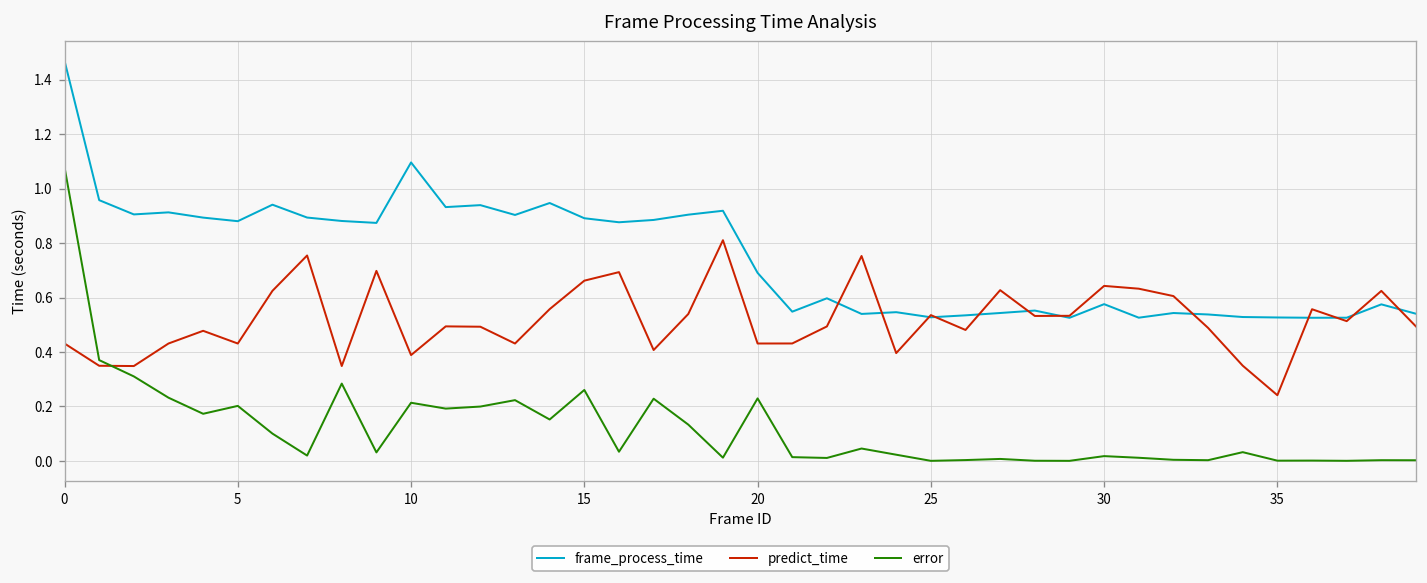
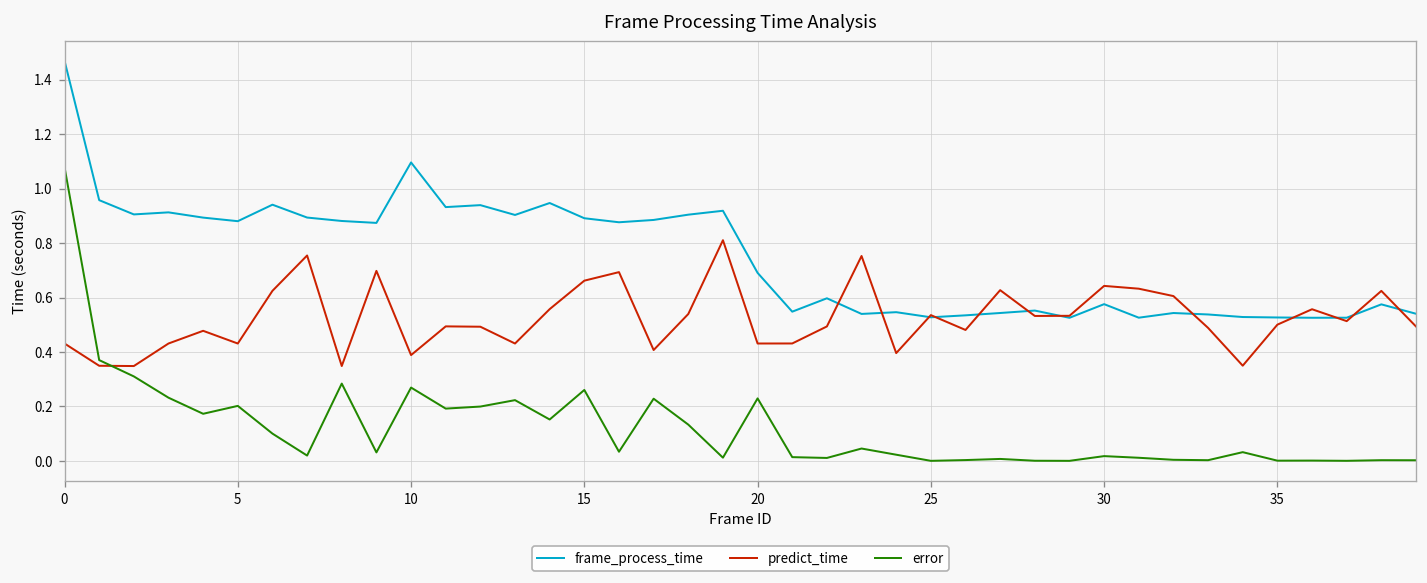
  {
    "frame_process_time": {
      "0": 1.47,
      "5": 0.88,
      "10": 1.10,
      "15": 0.89,
      "20": 0.69,
      "30": 0.58,
      "35": 0.53
    },
    "predict_time": {
      "0": 0.43,
      "5": 0.43,
      "10": 0.39,
      "15": 0.66,
      "20": 0.43,
      "30": 0.64,
-     "35": 0.24
+     "35": 0.50
    },
    "error": {
      "0": 1.08,
      "5": 0.20,
-     "10": 0.21,
+     "10": 0.27,
      "15": 0.26,
      "20": 0.23,
      "25": 0.00,
      "30": 0.02,
      "35": 0.00
    }
  }
